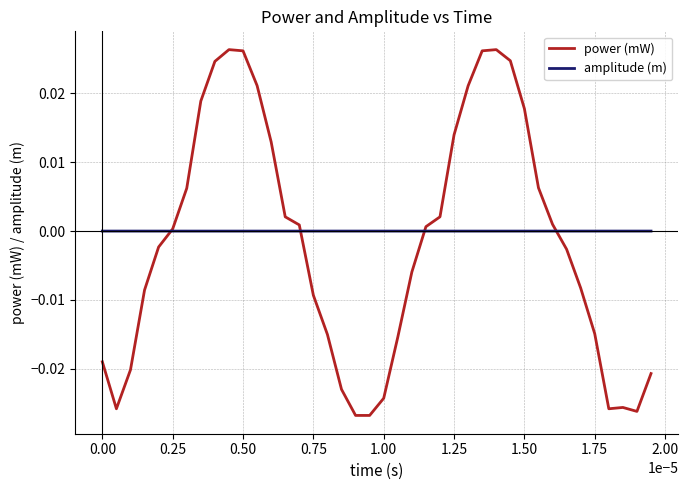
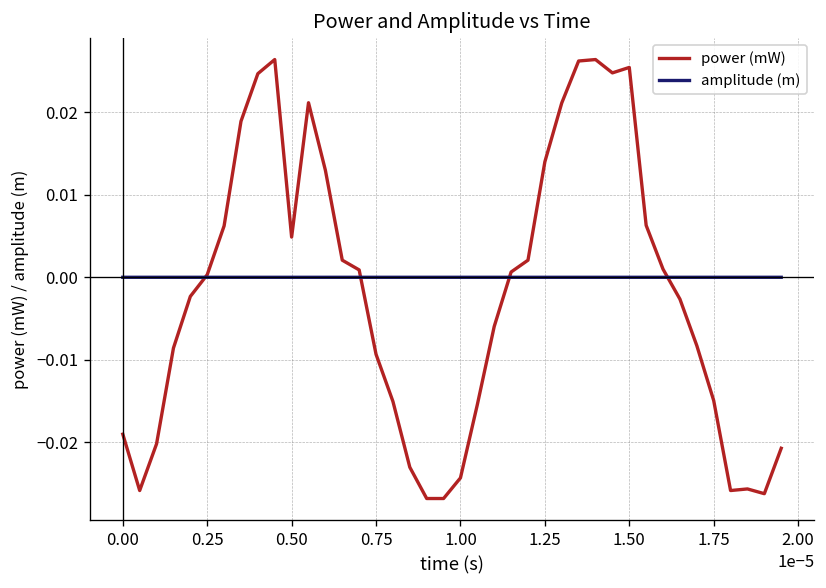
  {
    "power (mW)": {
      "0.00": -0.019,
-     "0.50": 0.026,
+     "0.50": 0.005,
      "0.75": -0.009,
      "1.00": -0.024,
      "1.25": 0.014,
-     "1.50": 0.018,
+     "1.50": 0.025,
      "1.75": -0.015
    },
    "amplitude (m)": {
      "0.00": 0.000,
      "0.50": 0.000,
      "0.75": 0.000,
      "1.00": 0.000,
      "1.25": 0.000,
      "1.50": 0.000,
      "1.75": 0.000
    }
  }
